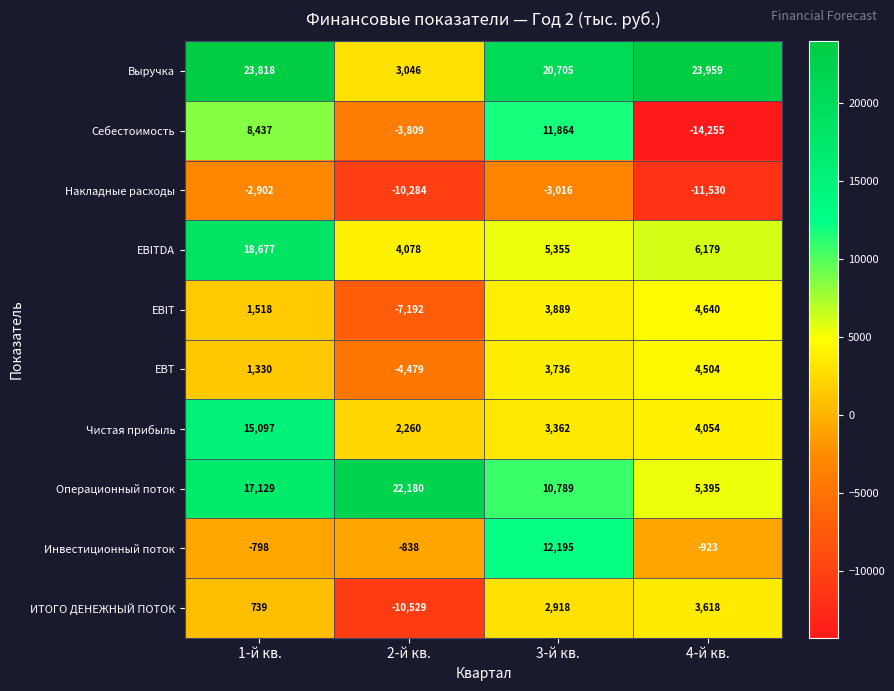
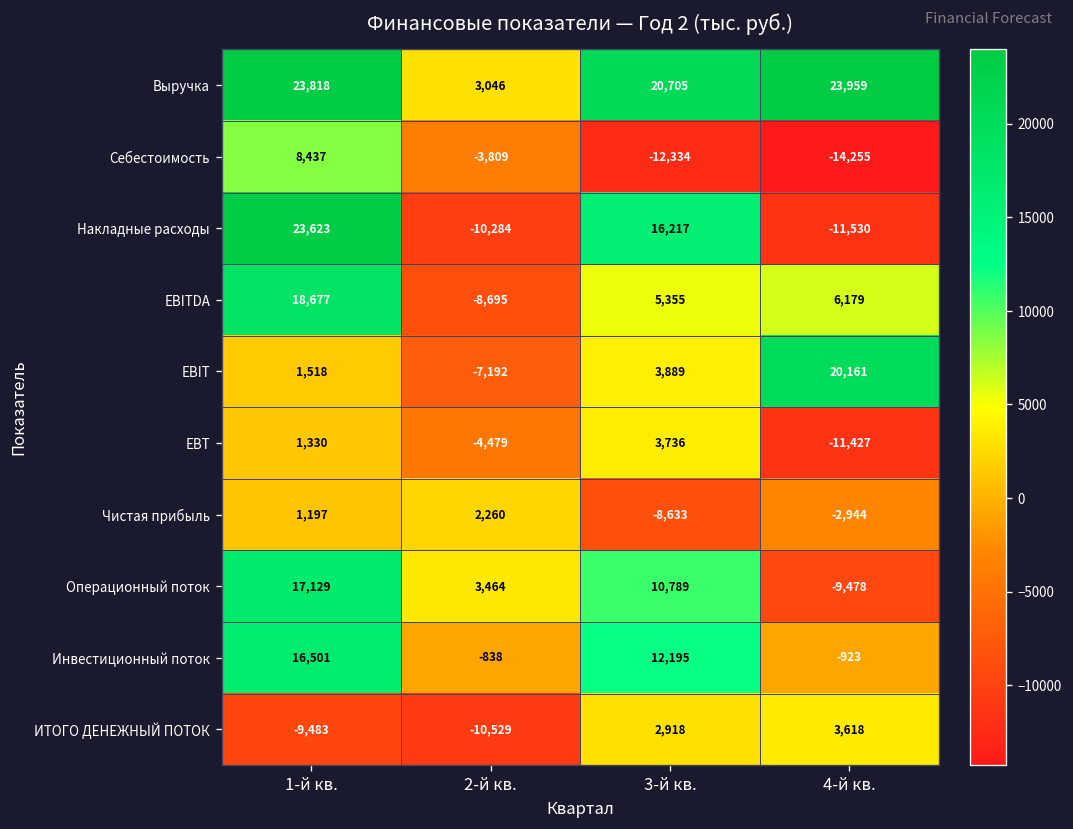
  {
    "Выручка": {
      "1-й кв.": "23,818",
      "2-й кв.": "3,046",
      "3-й кв.": "20,705",
      "4-й кв.": "23,959"
    },
    "Себестоимость": {
      "1-й кв.": "8,437",
      "2-й кв.": "-3,809",
-     "3-й кв.": "11,864",
+     "3-й кв.": "-12,334",
      "4-й кв.": "-14,255"
    },
    "Накладные расходы": {
-     "1-й кв.": "-2,902",
+     "1-й кв.": "23,623",
      "2-й кв.": "-10,284",
-     "3-й кв.": "-3,016",
+     "3-й кв.": "16,217",
      "4-й кв.": "-11,530"
    },
    "EBITDA": {
      "1-й кв.": "18,677",
-     "2-й кв.": "4,078",
+     "2-й кв.": "-8,695",
      "3-й кв.": "5,355",
      "4-й кв.": "6,179"
    },
    "EBIT": {
      "1-й кв.": "1,518",
      "2-й кв.": "-7,192",
      "3-й кв.": "3,889",
-     "4-й кв.": "4,640"
+     "4-й кв.": "20,161"
    },
    "EBT": {
      "1-й кв.": "1,330",
      "2-й кв.": "-4,479",
      "3-й кв.": "3,736",
-     "4-й кв.": "4,504"
+     "4-й кв.": "-11,427"
    },
    "Чистая прибыль": {
-     "1-й кв.": "15,097",
+     "1-й кв.": "1,197",
      "2-й кв.": "2,260",
-     "3-й кв.": "3,362",
-     "4-й кв.": "4,054"
+     "3-й кв.": "-8,633",
+     "4-й кв.": "-2,944"
    },
    "Операционный поток": {
      "1-й кв.": "17,129",
-     "2-й кв.": "22,180",
+     "2-й кв.": "3,464",
      "3-й кв.": "10,789",
-     "4-й кв.": "5,395"
+     "4-й кв.": "-9,478"
    },
    "Инвестиционный поток": {
-     "1-й кв.": "-798",
+     "1-й кв.": "16,501",
      "2-й кв.": "-838",
      "3-й кв.": "12,195",
      "4-й кв.": "-923"
    },
    "ИТОГО ДЕНЕЖНЫЙ ПОТОК": {
-     "1-й кв.": "739",
+     "1-й кв.": "-9,483",
      "2-й кв.": "-10,529",
      "3-й кв.": "2,918",
      "4-й кв.": "3,618"
    }
  }
